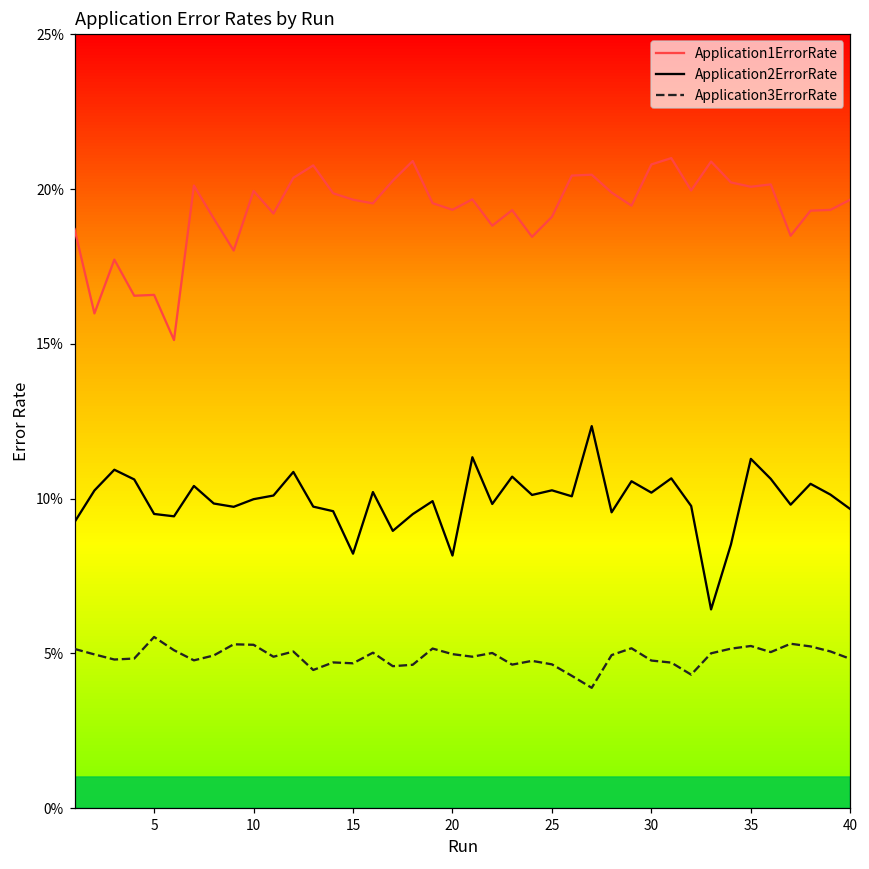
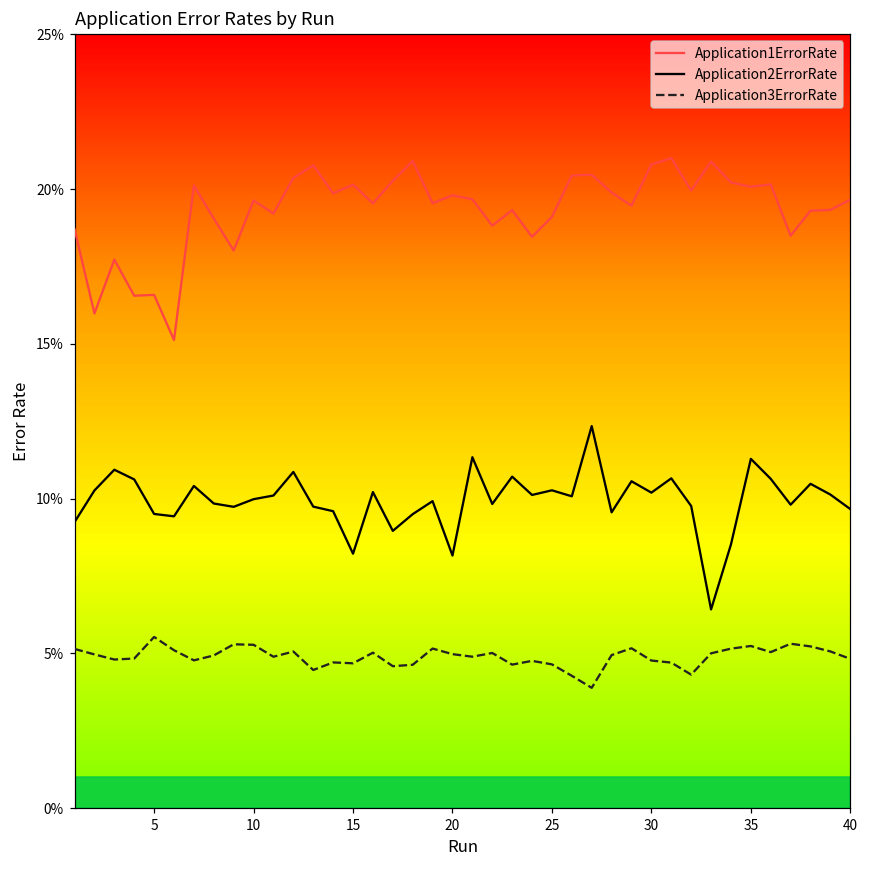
  {
    "Application1ErrorRate": {
      "5": "16.6%",
-     "10": "19.9%",
-     "15": "19.7%",
-     "20": "19.3%",
+     "10": "19.6%",
+     "15": "20.1%",
+     "20": "19.8%",
      "25": "19.1%",
      "30": "20.8%",
      "35": "20.1%",
      "40": "19.7%"
    }
  }
